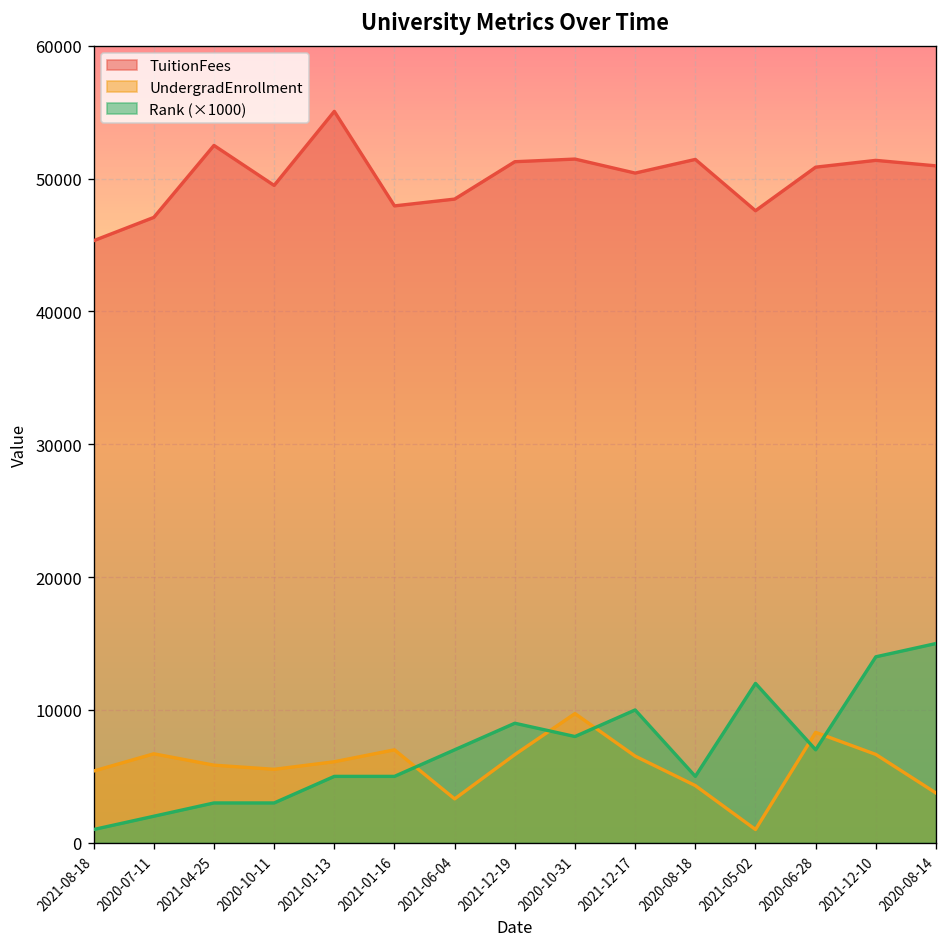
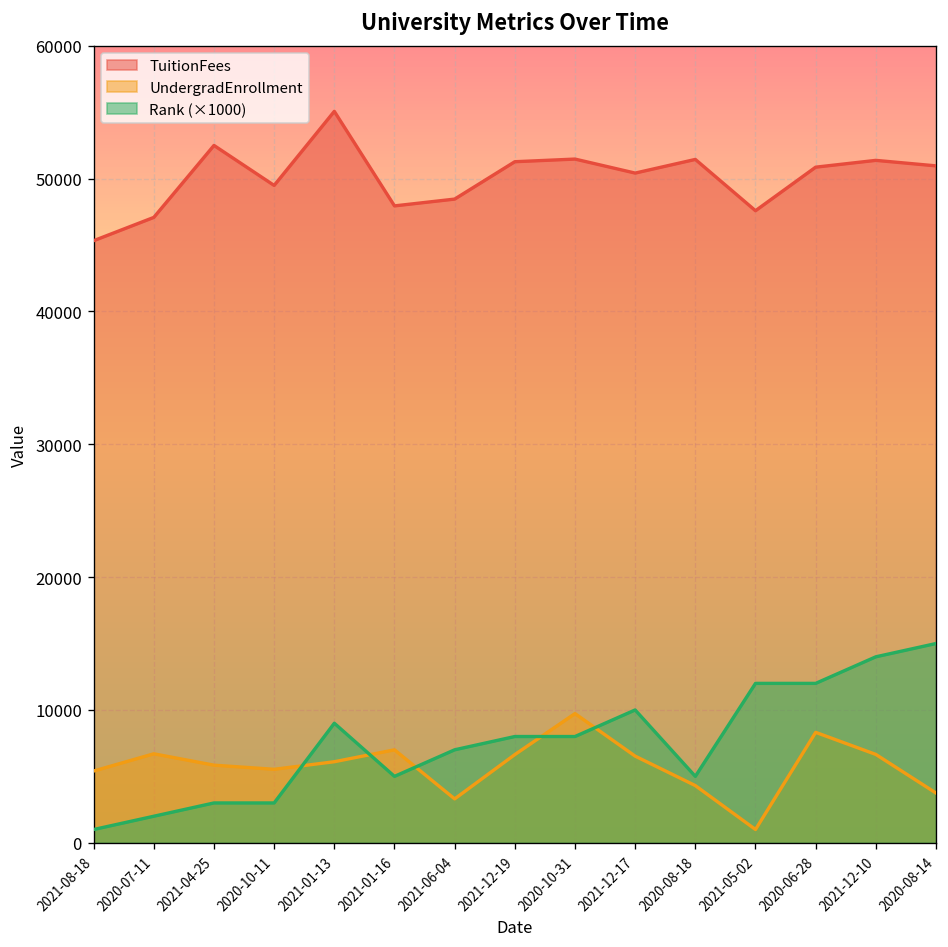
  {
    "TuitionFees": {
      "2021-08-18": 45300,
      "2020-07-11": 47100,
      "2021-04-25": 52500,
      "2020-10-11": 49500,
      "2021-01-13": 55100,
      "2021-01-16": 47900,
      "2021-06-04": 48500,
      "2021-12-19": 51300,
      "2020-10-31": 51500,
      "2021-12-17": 50400,
      "2020-08-18": 51400,
      "2021-05-02": 47600,
      "2020-06-28": 50900,
      "2021-12-10": 51400,
      "2020-08-14": 51000
    },
    "UndergradEnrollment": {
      "2021-08-18": 5400,
      "2020-07-11": 6700,
      "2021-04-25": 5800,
      "2020-10-11": 5500,
      "2021-01-13": 6100,
      "2021-01-16": 7000,
      "2021-06-04": 3300,
      "2021-12-19": 6600,
      "2020-10-31": 9700,
      "2021-12-17": 6500,
      "2020-08-18": 4300,
      "2021-05-02": 1000,
      "2020-06-28": 8300,
      "2021-12-10": 6700,
      "2020-08-14": 3700
    },
    "Rank (×1000)": {
      "2021-08-18": 1000,
      "2020-07-11": 2000,
      "2021-04-25": 3000,
      "2020-10-11": 3000,
-     "2021-01-13": 5000,
+     "2021-01-13": 9000,
      "2021-01-16": 5000,
      "2021-06-04": 7000,
-     "2021-12-19": 9000,
+     "2021-12-19": 8000,
      "2020-10-31": 8000,
      "2021-12-17": 10000,
      "2020-08-18": 5000,
      "2021-05-02": 12000,
-     "2020-06-28": 7000,
+     "2020-06-28": 12000,
      "2021-12-10": 14000,
      "2020-08-14": 15000
    }
  }
